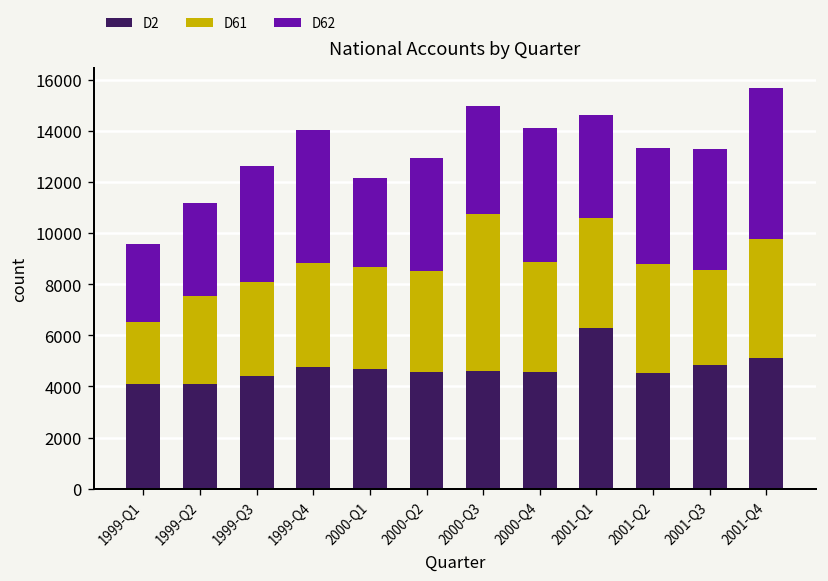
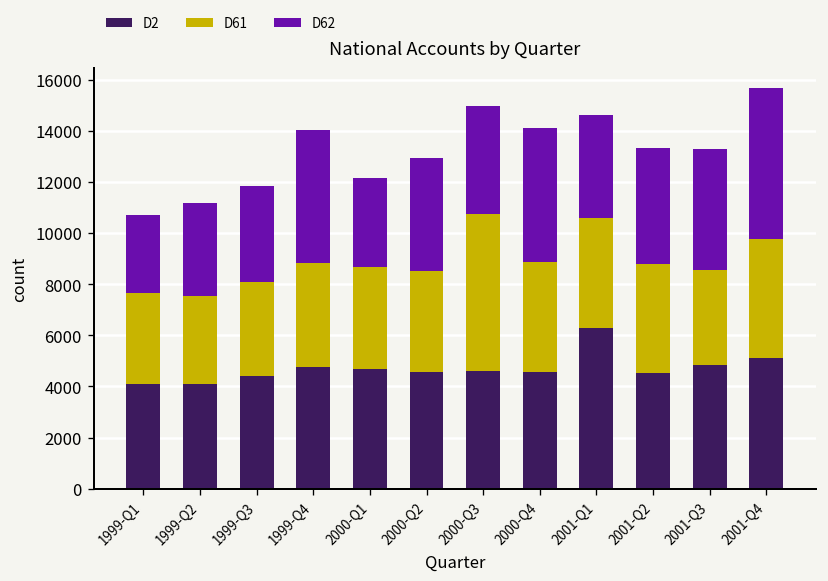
  {
    "D2": {
      "1999-Q1": 4100,
      "1999-Q2": 4100,
      "1999-Q3": 4400,
      "1999-Q4": 4700,
      "2000-Q1": 4700,
      "2000-Q2": 4600,
      "2000-Q3": 4600,
      "2000-Q4": 4600,
      "2001-Q1": 6300,
      "2001-Q2": 4500,
      "2001-Q3": 4900,
      "2001-Q4": 5100
    },
    "D61": {
-     "1999-Q1": 2400,
+     "1999-Q1": 3500,
      "1999-Q2": 3500,
      "1999-Q3": 3700,
      "1999-Q4": 4100,
      "2000-Q1": 4000,
      "2000-Q2": 3900,
      "2000-Q3": 6100,
      "2000-Q4": 4300,
      "2001-Q1": 4300,
      "2001-Q2": 4300,
      "2001-Q3": 3700,
      "2001-Q4": 4700
    },
    "D62": {
      "1999-Q1": 3000,
      "1999-Q2": 3600,
-     "1999-Q3": 4500,
+     "1999-Q3": 3800,
      "1999-Q4": 5200,
      "2000-Q1": 3500,
      "2000-Q2": 4400,
      "2000-Q3": 4200,
      "2000-Q4": 5200,
      "2001-Q1": 4100,
      "2001-Q2": 4500,
      "2001-Q3": 4700,
      "2001-Q4": 5900
    }
  }
